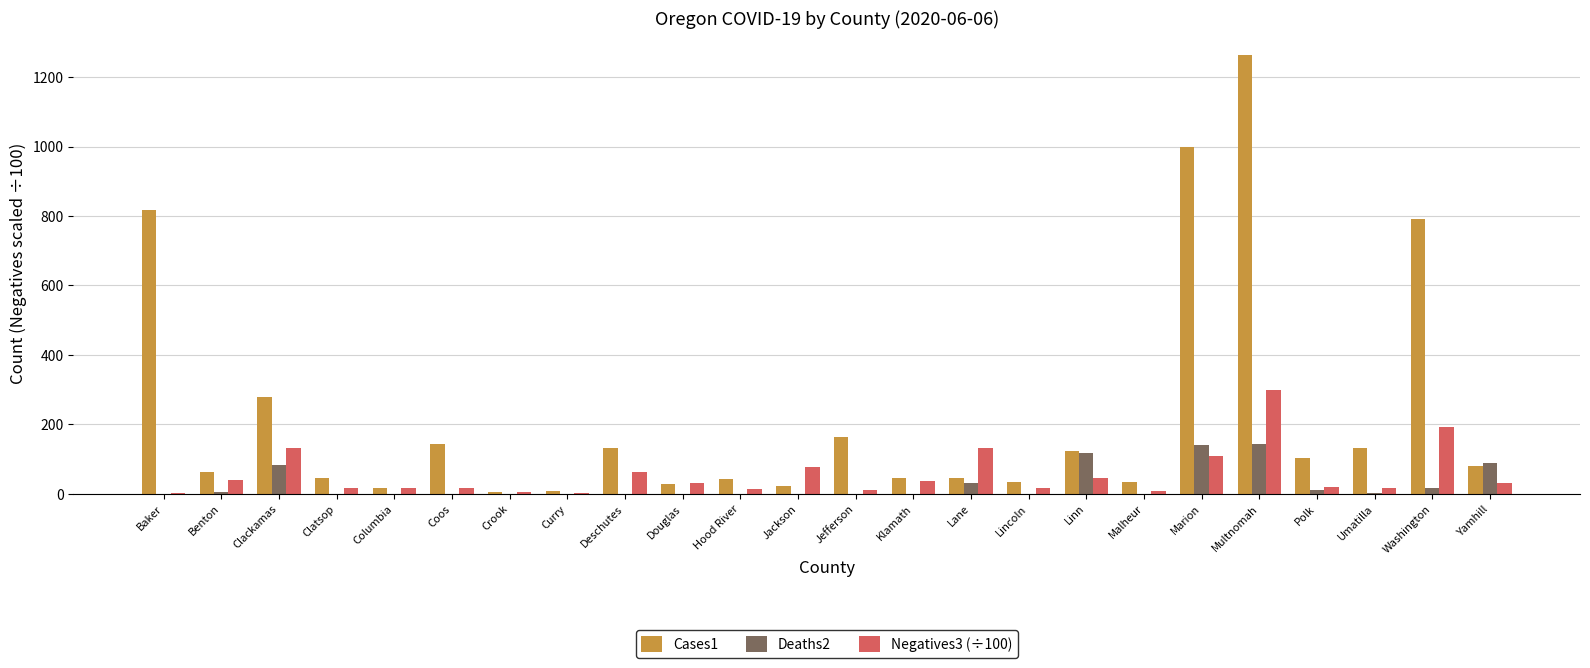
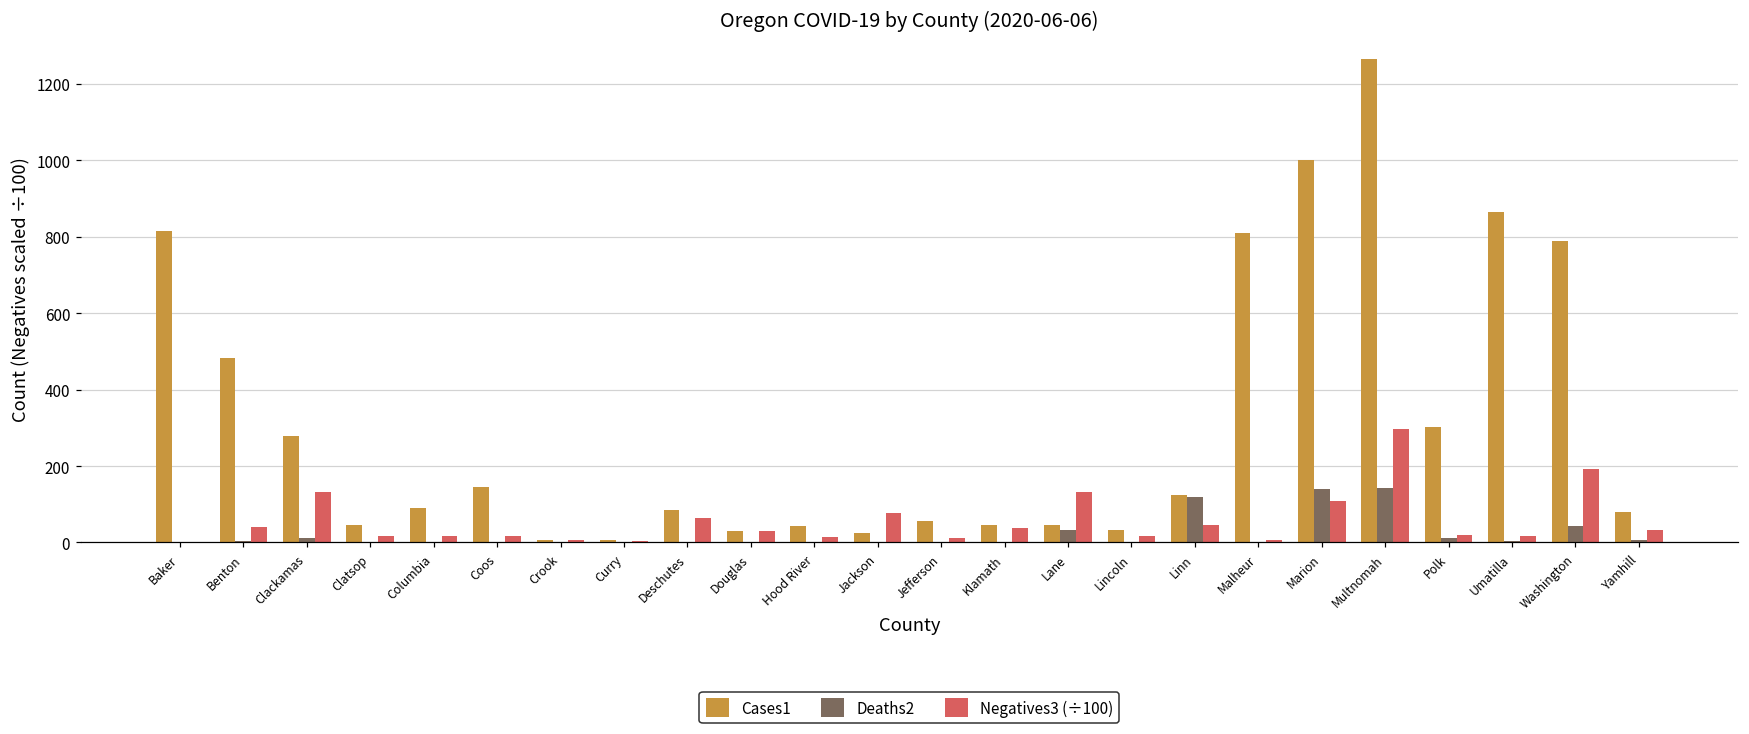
  {
    "Cases1": {
      "Baker": 820,
-     "Benton": 60,
+     "Benton": 480,
      "Clackamas": 280,
      "Clatsop": 50,
-     "Columbia": 20,
+     "Columbia": 90,
      "Coos": 150,
-     "Deschutes": 130,
+     "Deschutes": 90,
      "Douglas": 30,
      "Hood River": 40,
      "Jackson": 20,
-     "Jefferson": 160,
+     "Jefferson": 60,
      "Klamath": 50,
      "Lane": 50,
      "Lincoln": 30,
      "Linn": 120,
-     "Malheur": 30,
+     "Malheur": 810,
      "Marion": 1000,
      "Multnomah": 1260,
-     "Polk": 100,
-     "Umatilla": 130,
+     "Polk": 300,
+     "Umatilla": 870,
      "Washington": 790,
      "Yamhill": 80
    },
    "Deaths2": {
      "Baker": 0,
-     "Clackamas": 80,
+     "Clackamas": 10,
      "Clatsop": 0,
      "Columbia": 0,
      "Coos": 0,
      "Crook": 0,
      "Curry": 0,
      "Deschutes": 0,
      "Douglas": 0,
      "Hood River": 0,
      "Jackson": 0,
      "Jefferson": 0,
      "Klamath": 0,
      "Lane": 30,
      "Lincoln": 0,
      "Linn": 120,
      "Malheur": 0,
      "Marion": 140,
      "Multnomah": 140,
      "Polk": 10,
-     "Washington": 20,
-     "Yamhill": 90
+     "Washington": 40,
+     "Yamhill": 10
    },
    "Negatives3 (÷100)": {
      "Benton": 40,
      "Clackamas": 130,
      "Clatsop": 20,
      "Columbia": 20,
      "Coos": 20,
      "Deschutes": 60,
      "Douglas": 30,
      "Hood River": 10,
      "Jackson": 80,
      "Jefferson": 10,
      "Klamath": 40,
      "Lane": 130,
      "Lincoln": 20,
      "Linn": 50,
      "Marion": 110,
      "Multnomah": 300,
      "Polk": 20,
      "Umatilla": 20,
      "Washington": 190,
      "Yamhill": 30
    }
  }
